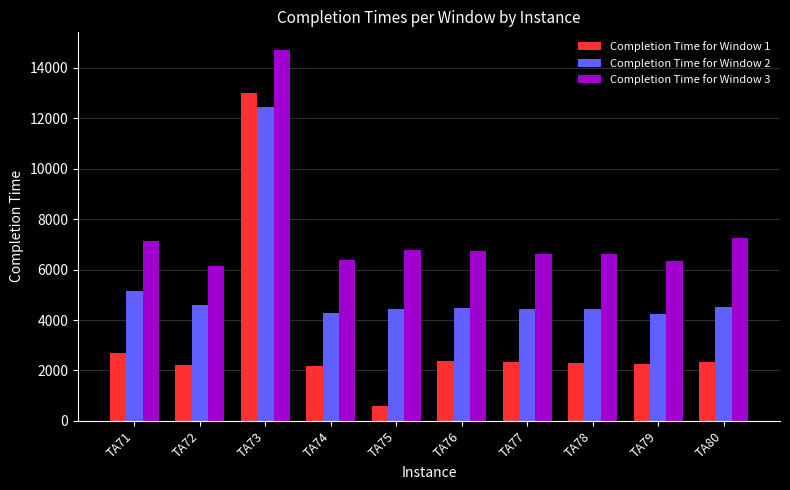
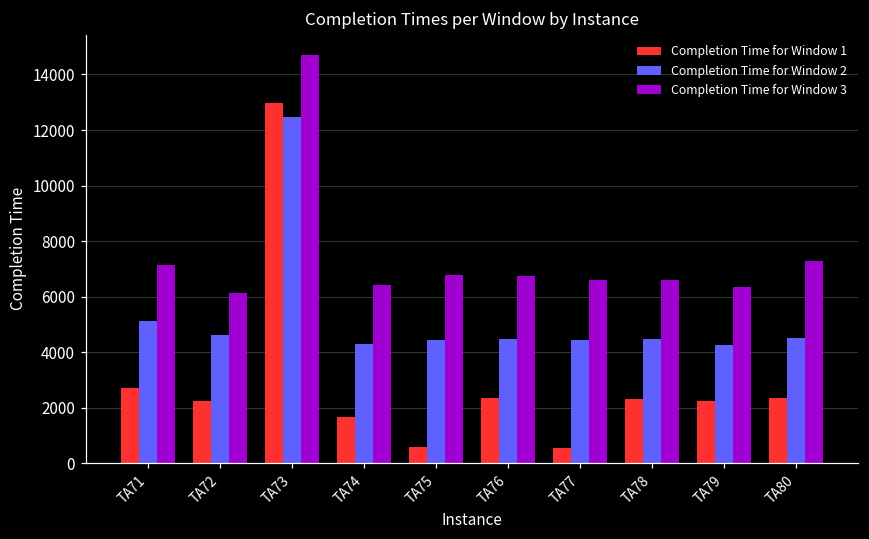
  {
    "Completion Time for Window 1": {
      "TA71": 2700,
      "TA72": 2200,
      "TA73": 13000,
-     "TA74": 2200,
+     "TA74": 1700,
      "TA75": 600,
      "TA76": 2400,
-     "TA77": 2300,
+     "TA77": 500,
      "TA78": 2300,
      "TA79": 2200,
      "TA80": 2300
    },
    "Completion Time for Window 2": {
      "TA71": 5100,
      "TA72": 4600,
      "TA73": 12500,
      "TA74": 4300,
      "TA75": 4400,
      "TA76": 4500,
      "TA77": 4400,
      "TA78": 4500,
      "TA79": 4300,
      "TA80": 4500
    },
    "Completion Time for Window 3": {
      "TA71": 7100,
      "TA72": 6100,
      "TA73": 14700,
      "TA74": 6400,
      "TA75": 6800,
      "TA76": 6700,
      "TA77": 6600,
      "TA78": 6600,
      "TA79": 6300,
      "TA80": 7300
    }
  }
